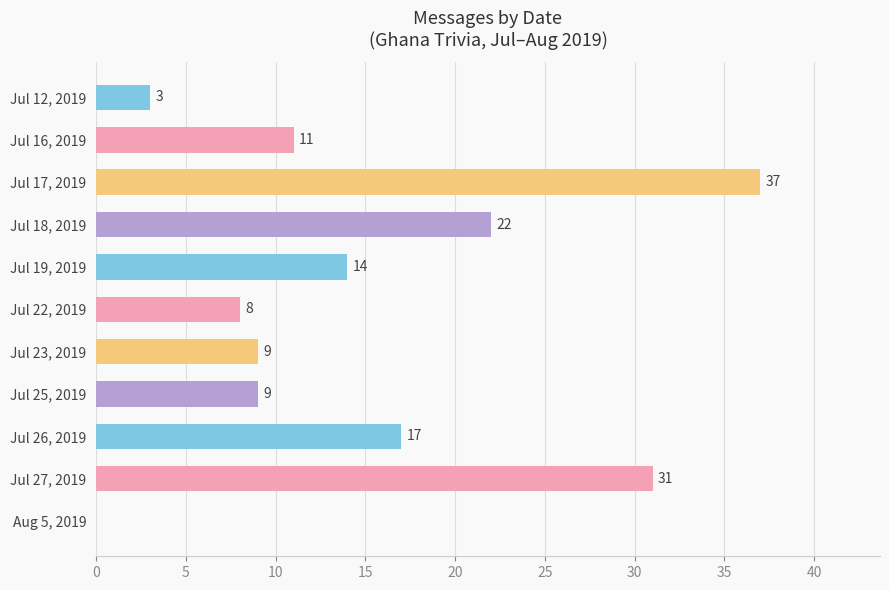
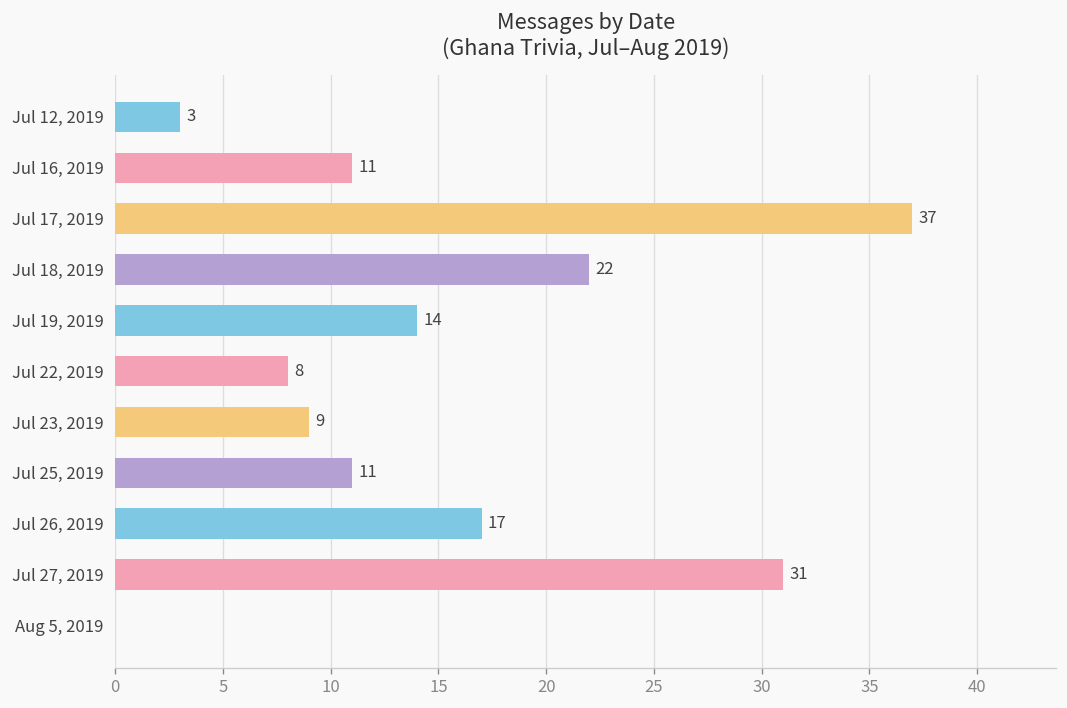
  {
    "Jul 12, 2019": 3,
    "Jul 16, 2019": 11,
    "Jul 17, 2019": 37,
    "Jul 18, 2019": 22,
    "Jul 19, 2019": 14,
    "Jul 22, 2019": 8,
    "Jul 23, 2019": 9,
-   "Jul 25, 2019": 9,
+   "Jul 25, 2019": 11,
    "Jul 26, 2019": 17,
    "Jul 27, 2019": 31
  }
